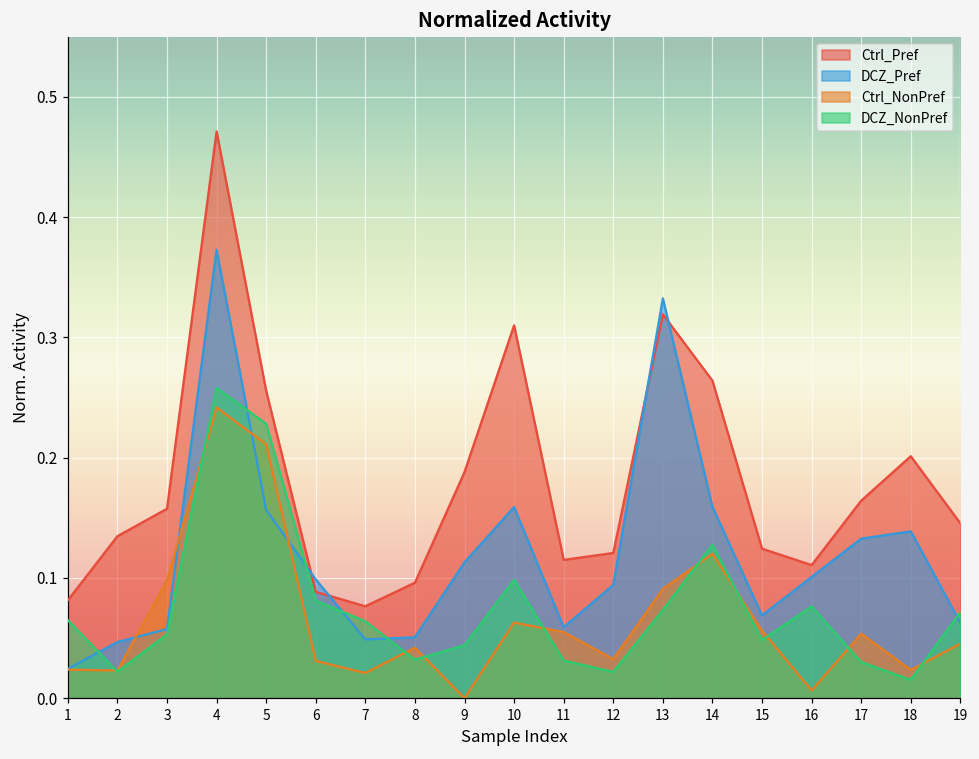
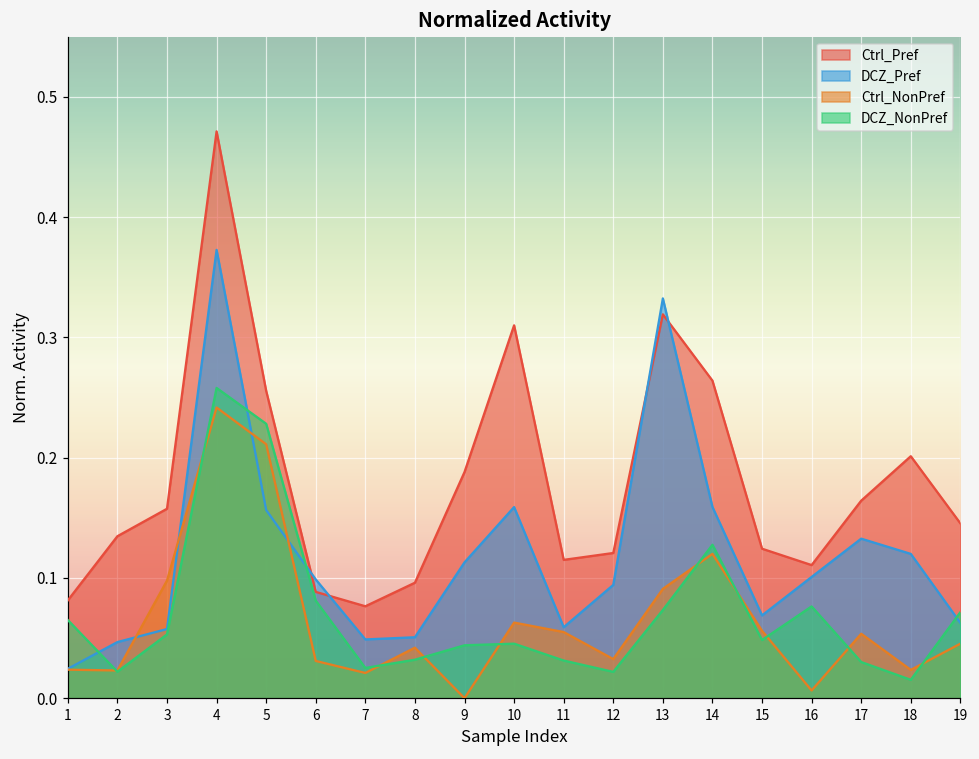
  {
    "DCZ_Pref": {
      "2": 0.047,
      "3": 0.058,
      "4": 0.373,
      "5": 0.156,
      "6": 0.099,
      "7": 0.049,
      "8": 0.051,
      "9": 0.113,
      "10": 0.159,
      "11": 0.059,
      "12": 0.094,
      "13": 0.332,
      "14": 0.159,
      "15": 0.069,
      "16": 0.101,
      "17": 0.133,
-     "18": 0.139,
+     "18": 0.120,
      "19": 0.063
    },
    "DCZ_NonPref": {
      "1": 0.065,
      "3": 0.053,
      "4": 0.258,
      "5": 0.228,
      "6": 0.081,
-     "7": 0.064,
+     "7": 0.025,
      "8": 0.032,
      "9": 0.044,
-     "10": 0.098,
+     "10": 0.045,
      "11": 0.031,
      "12": 0.022,
      "13": 0.073,
      "14": 0.128,
      "15": 0.048,
      "16": 0.076,
      "17": 0.030,
      "18": 0.015,
      "19": 0.072
    }
  }
